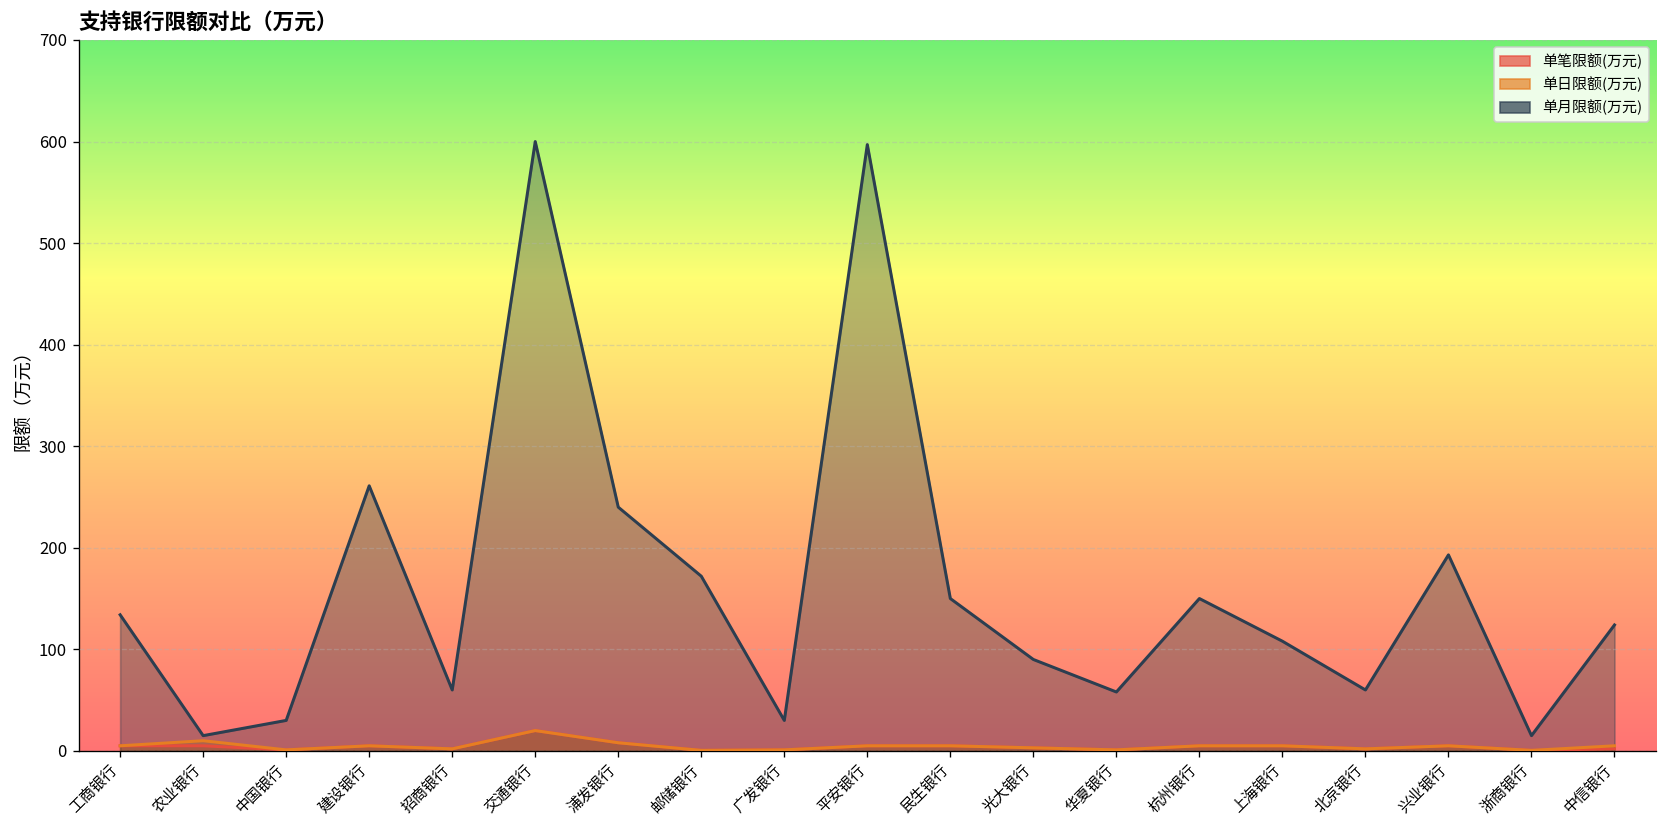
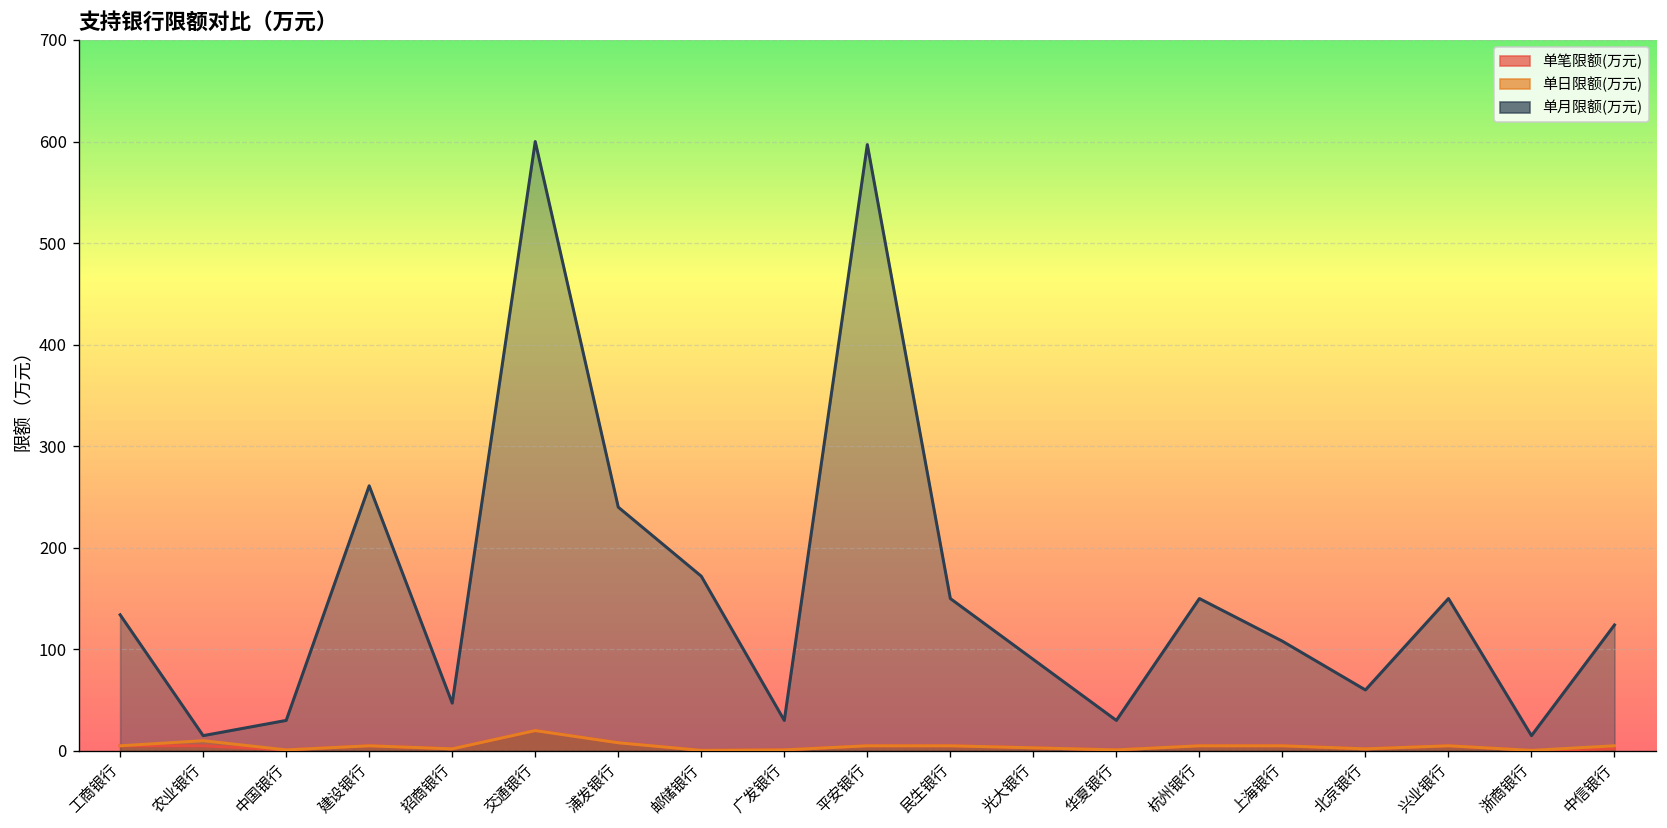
  {
    "单月限额(万元)": {
      "工商银行": 130,
      "农业银行": 20,
      "中国银行": 30,
      "建设银行": 260,
-     "招商银行": 60,
+     "招商银行": 50,
      "交通银行": 600,
      "浦发银行": 240,
      "邮储银行": 170,
      "广发银行": 30,
      "平安银行": 600,
      "民生银行": 150,
      "光大银行": 90,
-     "华夏银行": 60,
+     "华夏银行": 30,
      "杭州银行": 150,
      "上海银行": 110,
      "北京银行": 60,
-     "兴业银行": 190,
+     "兴业银行": 150,
      "浙商银行": 20,
      "中信银行": 120
    }
  }
